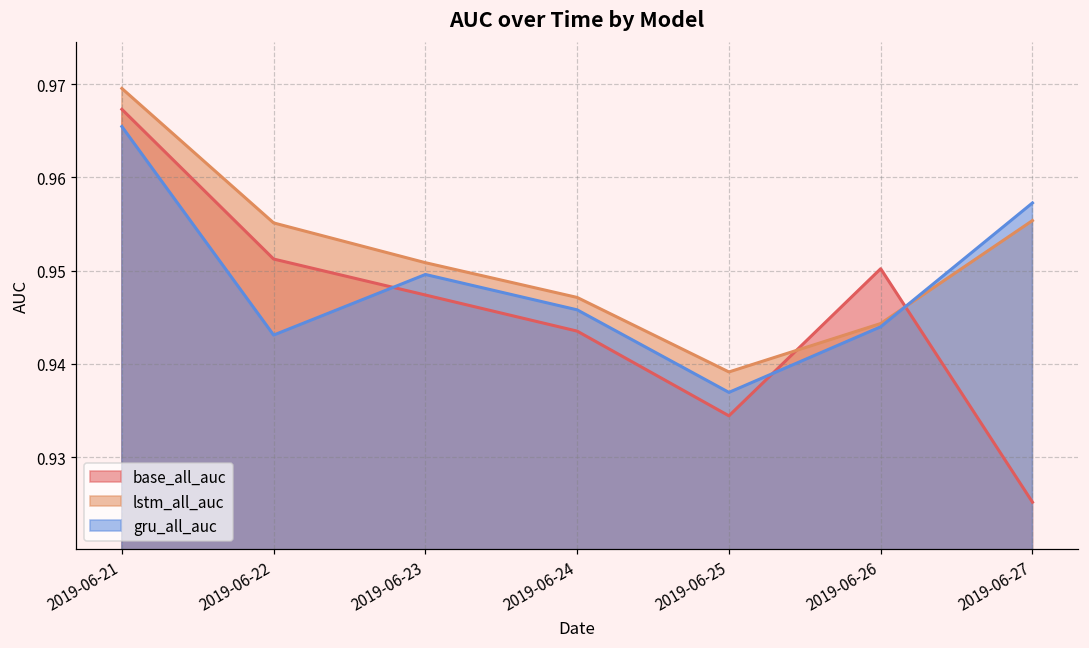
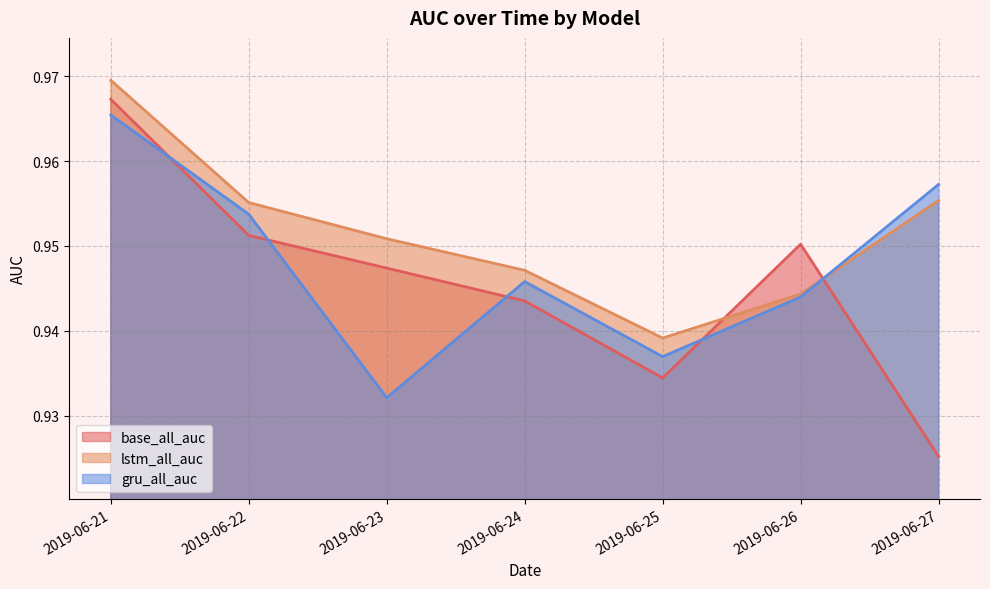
  {
    "gru_all_auc": {
      "2019-06-21": 0.965,
-     "2019-06-22": 0.943,
-     "2019-06-23": 0.950,
+     "2019-06-22": 0.954,
+     "2019-06-23": 0.932,
      "2019-06-24": 0.946,
      "2019-06-25": 0.937,
      "2019-06-26": 0.944,
      "2019-06-27": 0.957
    }
  }
